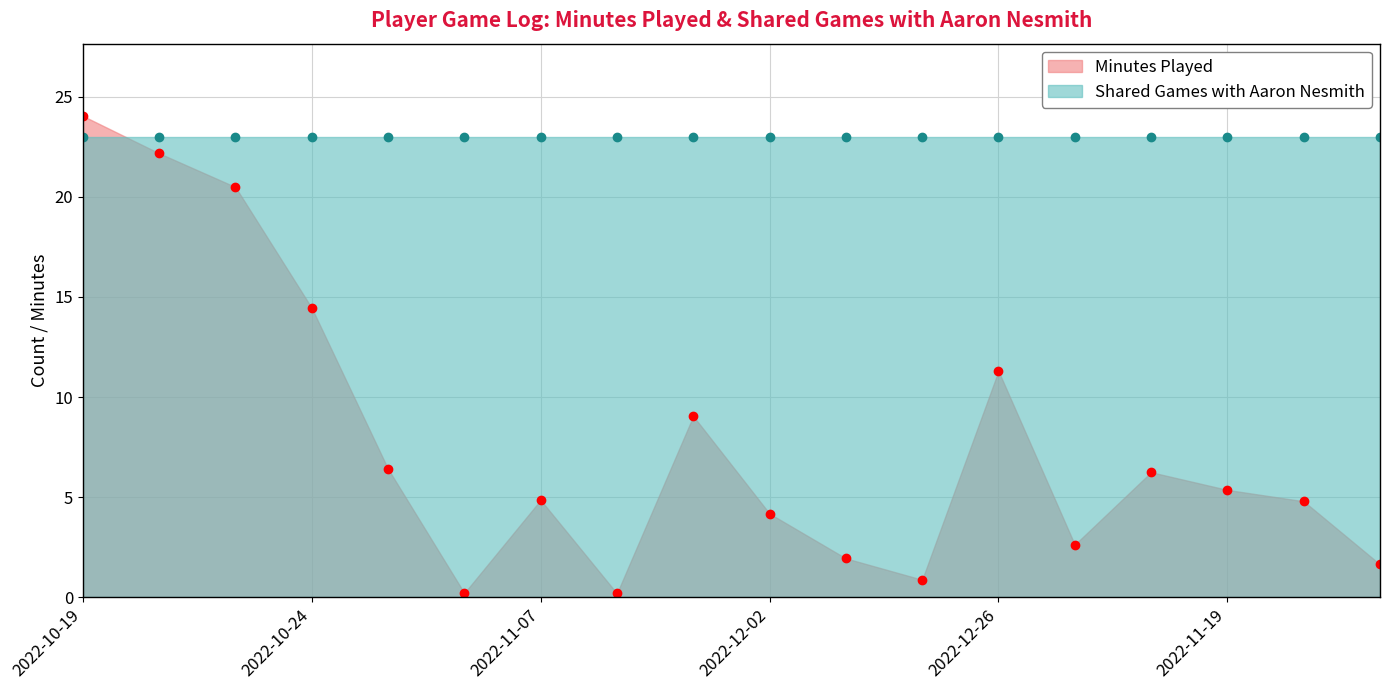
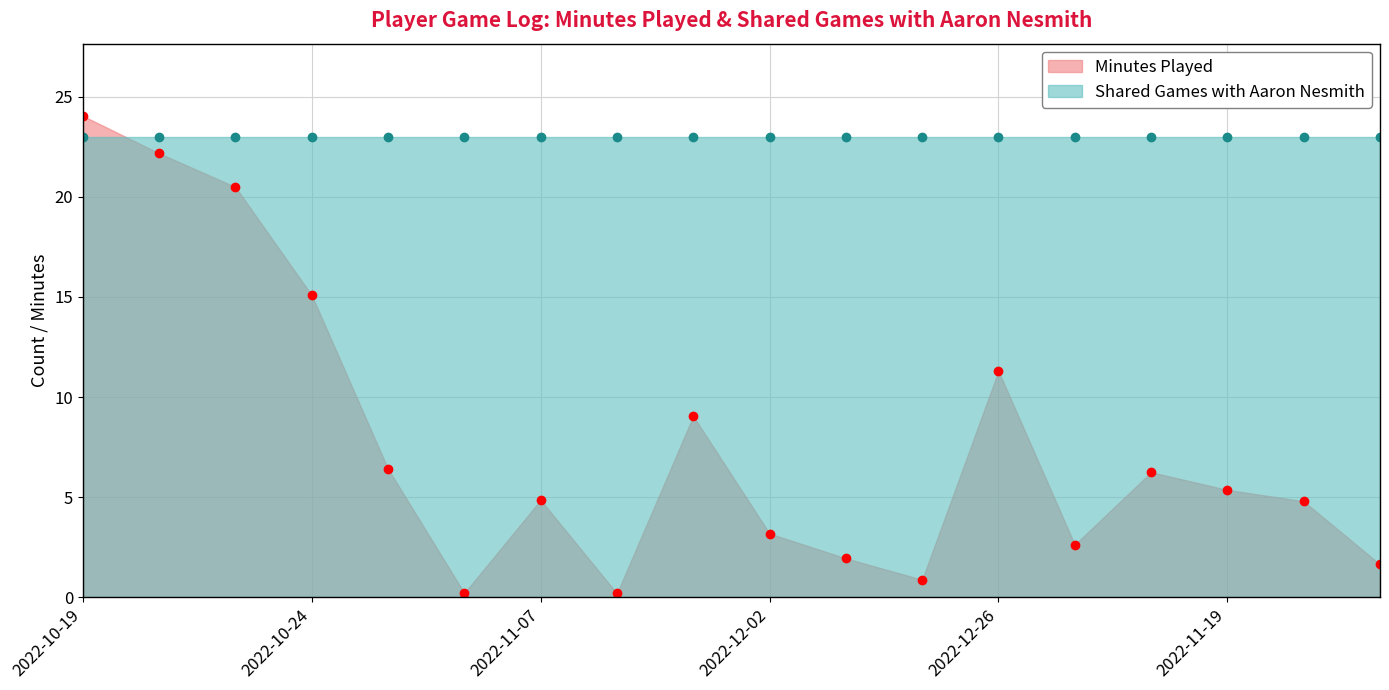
  {
    "Minutes Played": {
      "2022-10-19": 24.0,
-     "2022-10-24": 14.4,
+     "2022-10-24": 15.1,
      "2022-11-07": 4.9,
-     "2022-12-02": 4.2,
+     "2022-12-02": 3.2,
      "2022-12-26": 11.3,
      "2022-11-19": 5.4
    },
    "Shared Games with Aaron Nesmith": {
      "2022-10-19": 23.0,
      "2022-10-24": 23.0,
      "2022-11-07": 23.0,
      "2022-12-02": 23.0,
      "2022-12-26": 23.0,
      "2022-11-19": 23.0
    }
  }
